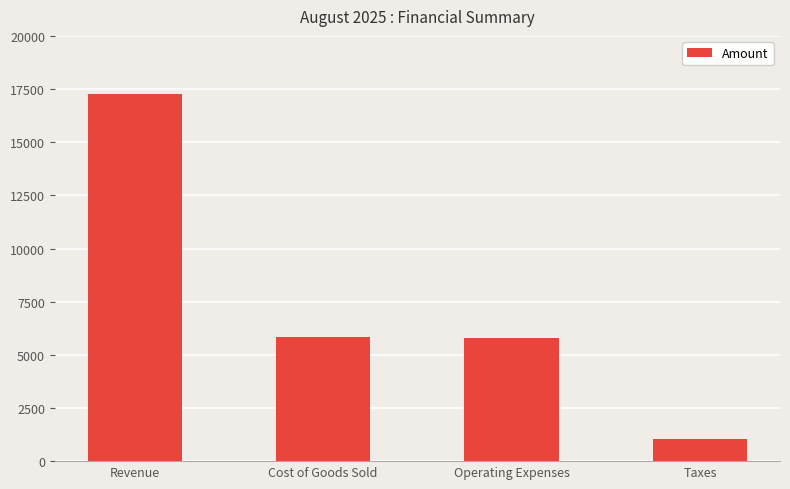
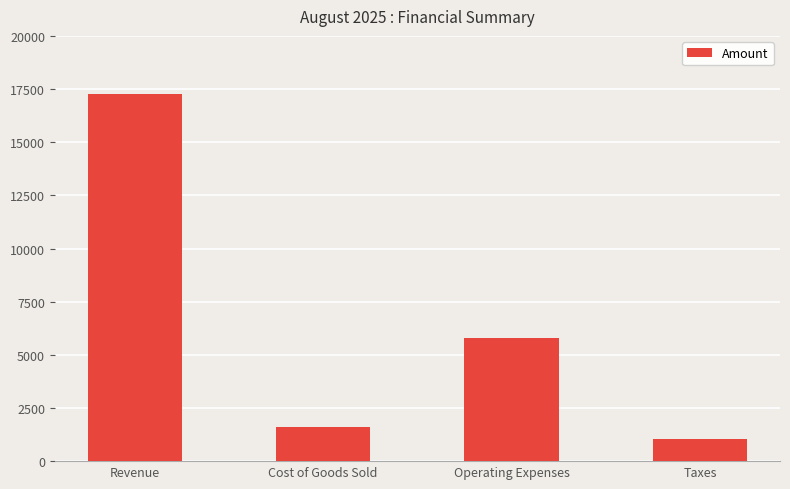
  {
    "Revenue": 17300,
-   "Cost of Goods Sold": 5900,
+   "Cost of Goods Sold": 1600,
    "Operating Expenses": 5800,
    "Taxes": 1000
  }
